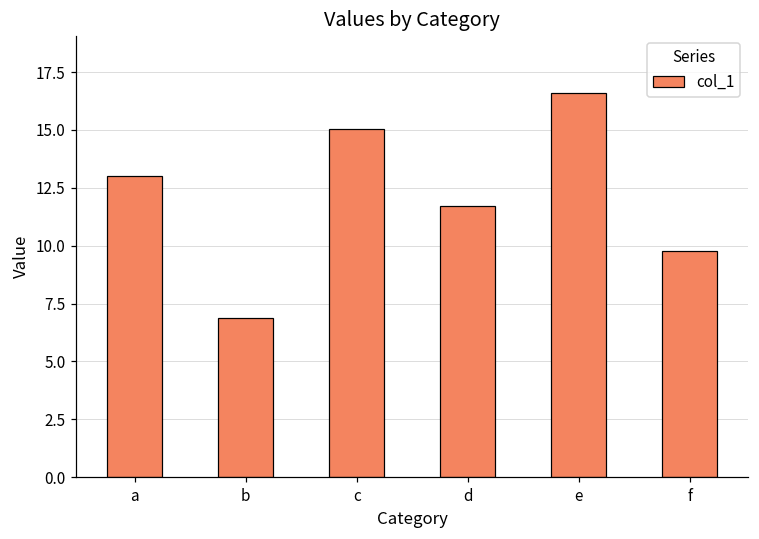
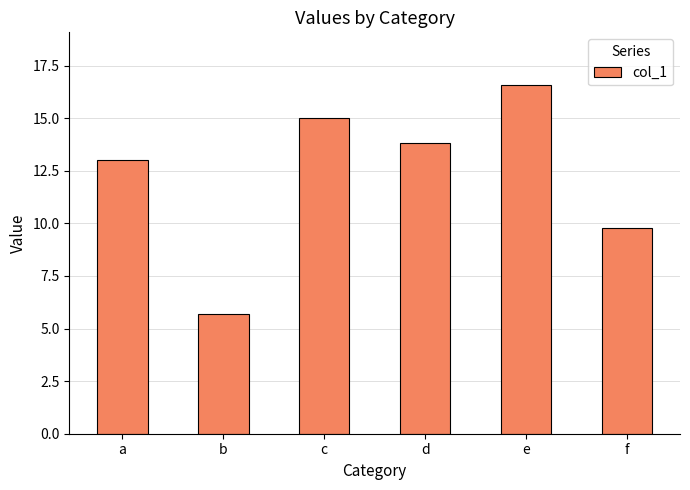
  {
    "a": 13.0,
-   "b": 6.9,
+   "b": 5.7,
    "c": 15.0,
-   "d": 11.7,
+   "d": 13.8,
    "e": 16.6,
    "f": 9.8
  }
